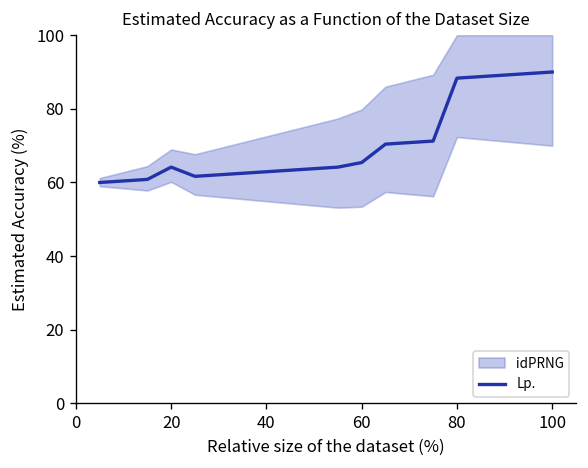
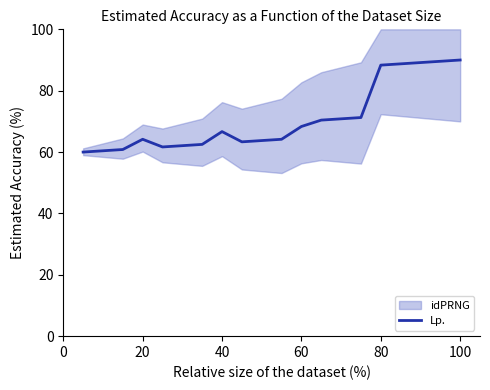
  {
    "Lp.": {
      "20": 64,
-     "40": 63,
-     "60": 65,
+     "40": 67,
+     "60": 68,
      "80": 88,
      "100": 90
    }
  }
